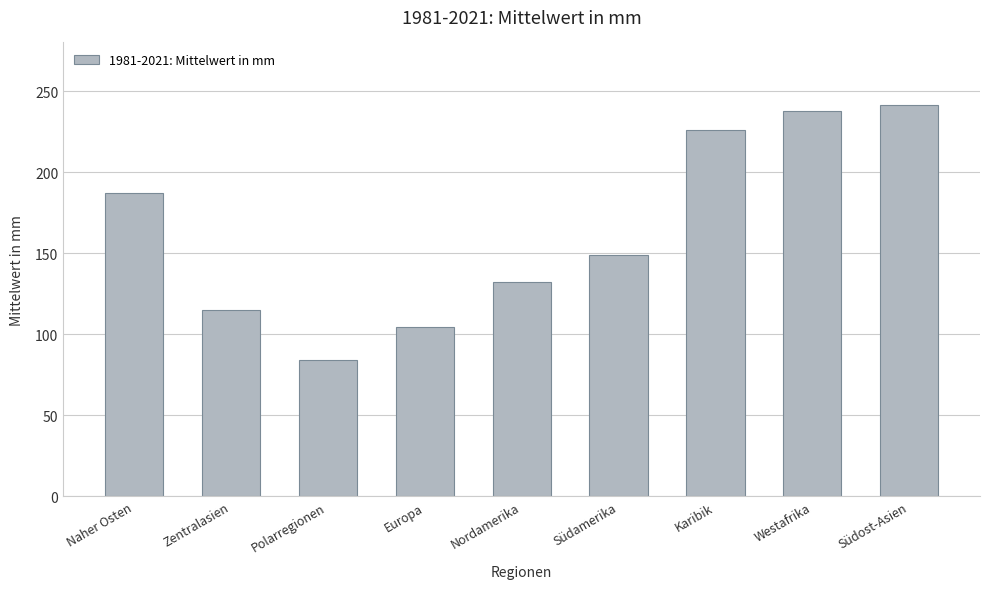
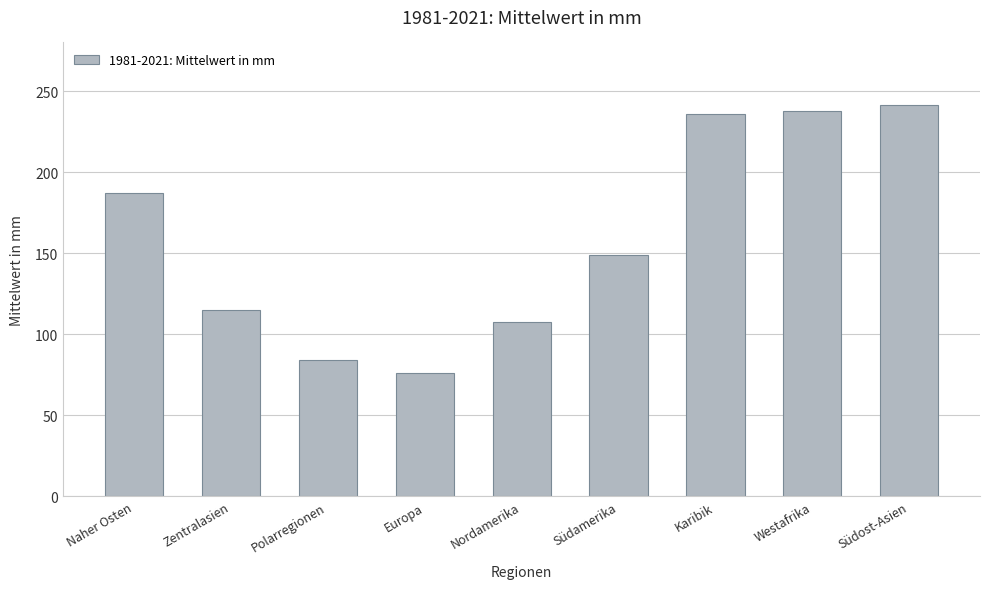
  {
    "Naher Osten": 187,
    "Zentralasien": 115,
    "Polarregionen": 84,
-   "Europa": 105,
-   "Nordamerika": 132,
+   "Europa": 76,
+   "Nordamerika": 107,
    "Südamerika": 149,
-   "Karibik": 226,
+   "Karibik": 236,
    "Westafrika": 238,
    "Südost-Asien": 241
  }
